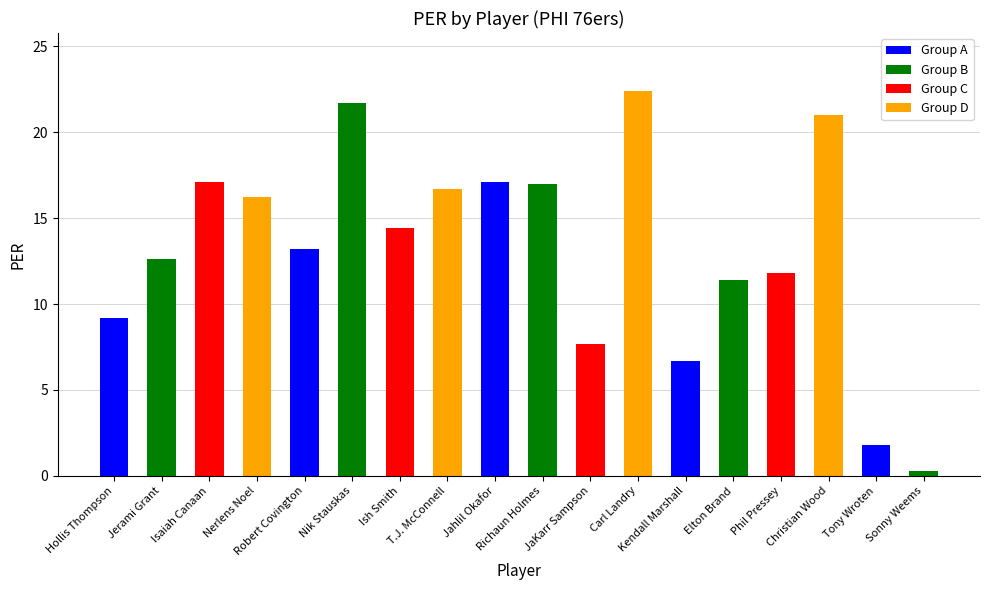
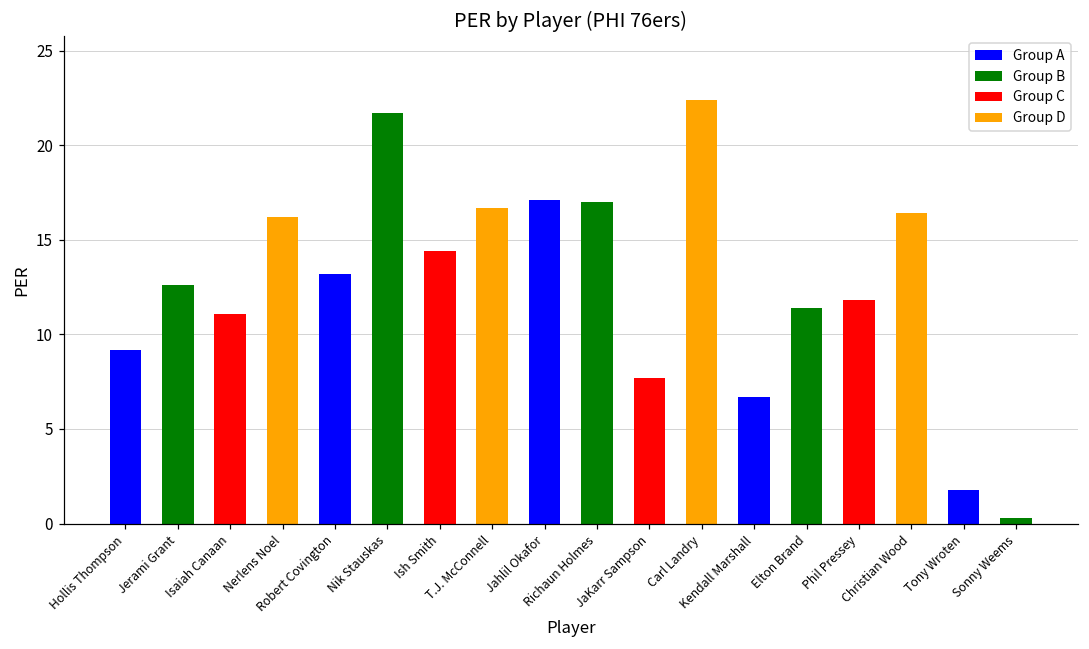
  {
    "Hollis Thompson": 9.2,
    "Jerami Grant": 12.6,
-   "Isaiah Canaan": 17.1,
+   "Isaiah Canaan": 11.1,
    "Nerlens Noel": 16.2,
    "Robert Covington": 13.2,
    "Nik Stauskas": 21.7,
    "Ish Smith": 14.4,
    "T.J. McConnell": 16.7,
    "Jahlil Okafor": 17.1,
    "Richaun Holmes": 17.0,
    "JaKarr Sampson": 7.7,
    "Carl Landry": 22.4,
    "Kendall Marshall": 6.7,
    "Elton Brand": 11.4,
    "Phil Pressey": 11.8,
-   "Christian Wood": 21.0,
+   "Christian Wood": 16.4,
    "Tony Wroten": 1.8,
    "Sonny Weems": 0.3
  }
